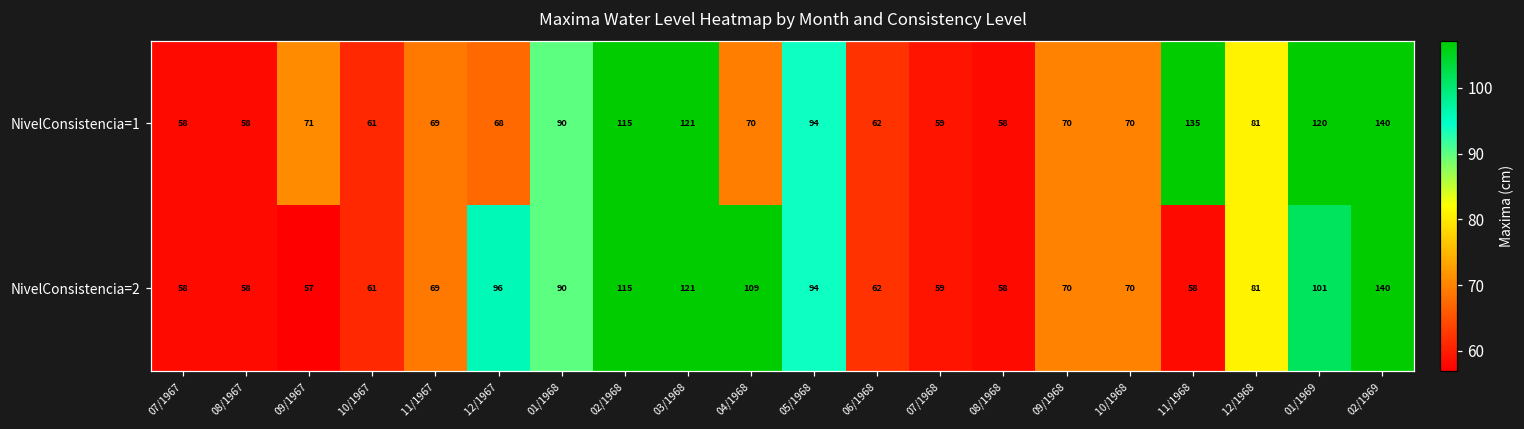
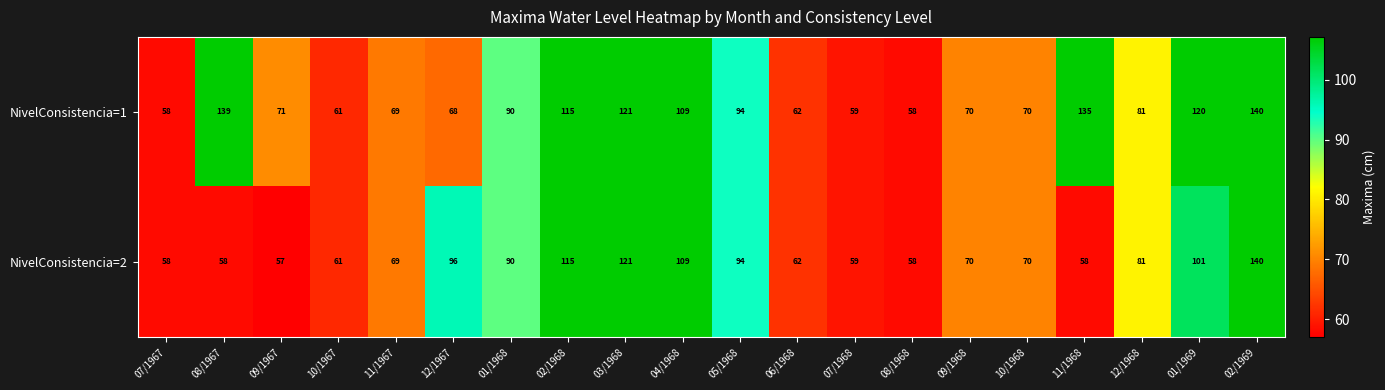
  {
    "NivelConsistencia=1": {
      "07/1967": 58,
-     "08/1967": 58,
+     "08/1967": 139,
      "09/1967": 71,
      "10/1967": 61,
      "11/1967": 69,
      "12/1967": 68,
      "01/1968": 90,
      "02/1968": 115,
      "03/1968": 121,
-     "04/1968": 70,
+     "04/1968": 109,
      "05/1968": 94,
      "06/1968": 62,
      "07/1968": 59,
      "08/1968": 58,
      "09/1968": 70,
      "10/1968": 70,
      "11/1968": 135,
      "12/1968": 81,
      "01/1969": 120,
      "02/1969": 140
    },
    "NivelConsistencia=2": {
      "07/1967": 58,
      "08/1967": 58,
      "09/1967": 57,
      "10/1967": 61,
      "11/1967": 69,
      "12/1967": 96,
      "01/1968": 90,
      "02/1968": 115,
      "03/1968": 121,
      "04/1968": 109,
      "05/1968": 94,
      "06/1968": 62,
      "07/1968": 59,
      "08/1968": 58,
      "09/1968": 70,
      "10/1968": 70,
      "11/1968": 58,
      "12/1968": 81,
      "01/1969": 101,
      "02/1969": 140
    }
  }
